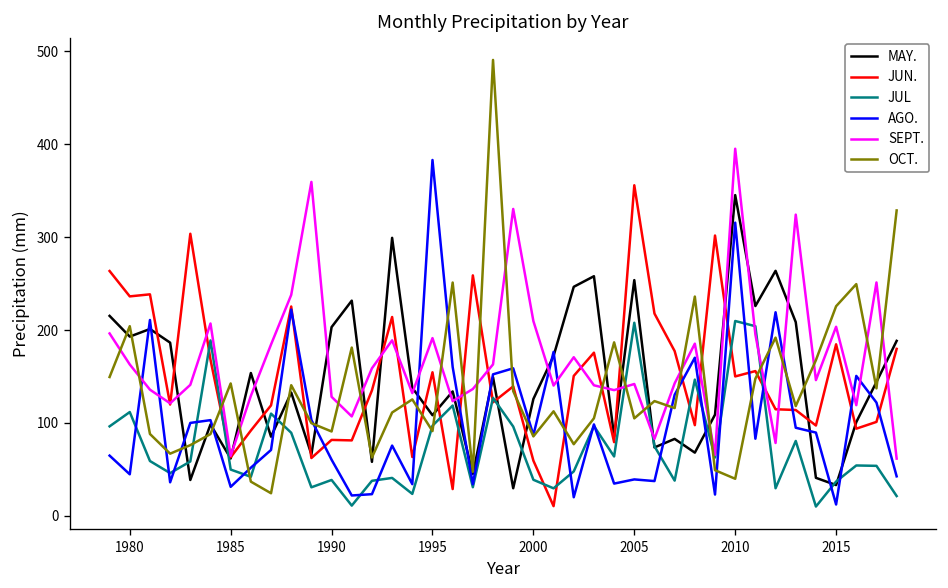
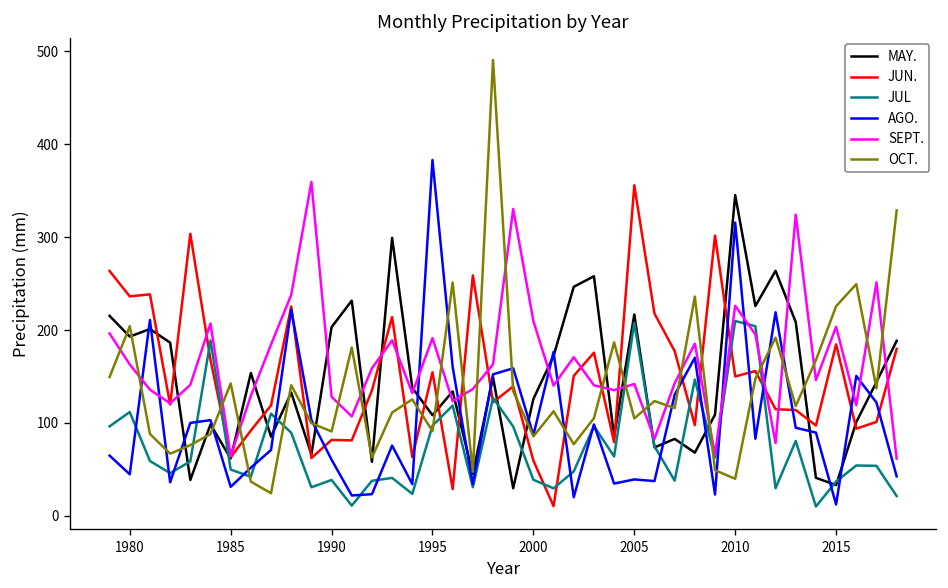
  {
    "MAY.": {
      "1980": 190,
      "1990": 200,
      "1995": 110,
      "2000": 130,
-     "2005": 250,
+     "2005": 220,
      "2010": 350,
      "2015": 30
    },
    "JUN.": {
      "1980": 240,
      "1990": 80,
      "1995": 150,
      "2000": 60,
      "2005": 360,
      "2010": 150,
      "2015": 180
    },
    "JUL": {
      "1980": 110,
      "1985": 50,
      "1990": 40,
      "1995": 100,
      "2000": 40,
      "2005": 210,
      "2010": 210,
      "2015": 40
    },
    "AGO.": {
      "1980": 40,
      "1985": 30,
      "1990": 60,
      "1995": 380,
      "2005": 40,
      "2010": 320,
      "2015": 10
    },
    "SEPT.": {
      "1980": 160,
      "1990": 130,
      "1995": 190,
      "2000": 210,
      "2005": 140,
-     "2010": 400,
+     "2010": 230,
      "2015": 200
    },
    "OCT.": {
      "1980": 200,
      "1985": 140,
      "1990": 90,
      "1995": 90,
      "2005": 100,
      "2010": 40,
      "2015": 230
    }
  }
